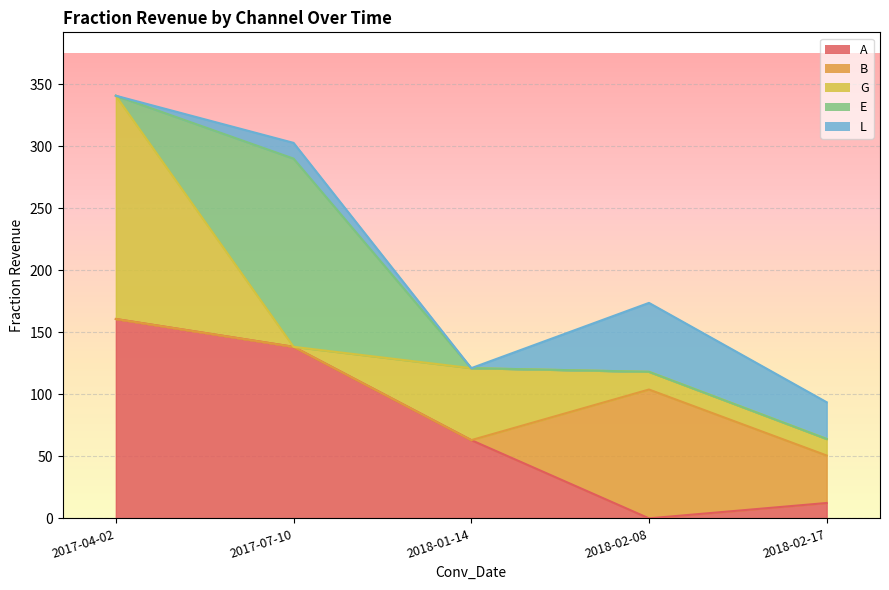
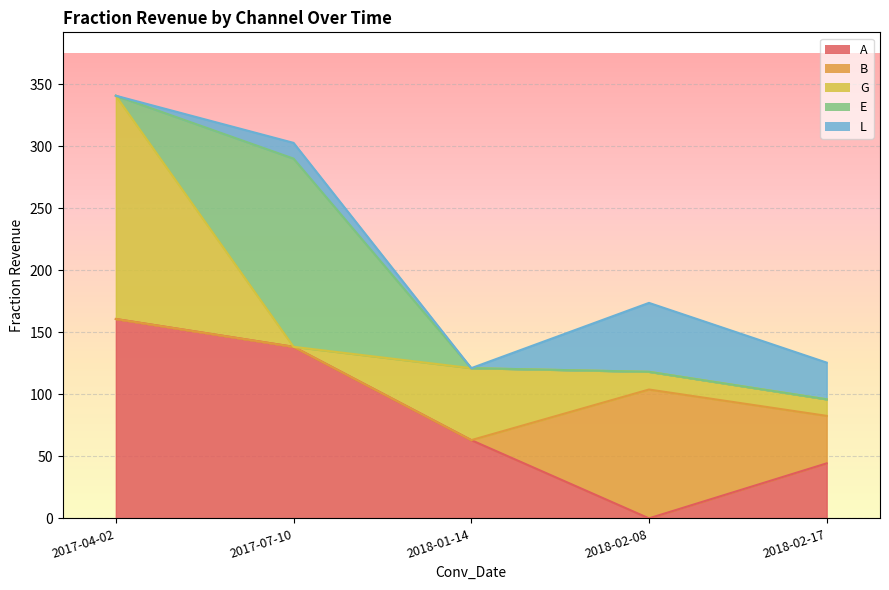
  {
    "A": {
      "2018-02-08": 0,
-     "2018-02-17": 12
+     "2018-02-17": 44
    },
    "E": {
      "2017-07-10": 152
    },
    "L": {
      "2017-07-10": 13,
      "2018-02-08": 56,
      "2018-02-17": 30
    }
  }
